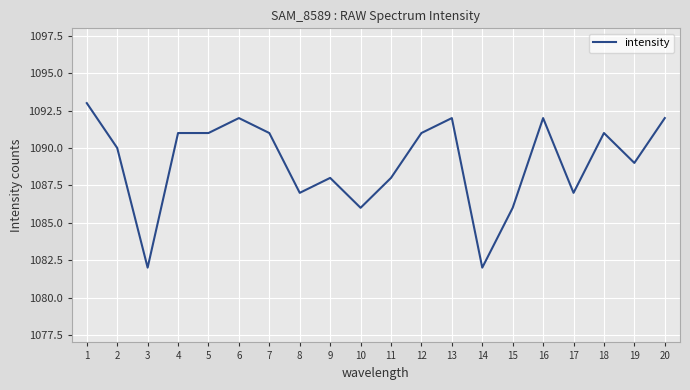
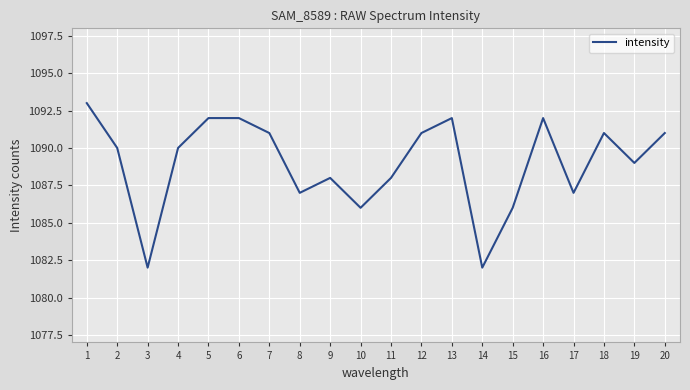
  {
    "1": 1093,
    "2": 1090,
    "3": 1082,
-   "4": 1091,
-   "5": 1091,
+   "4": 1090,
+   "5": 1092,
    "6": 1092,
    "7": 1091,
    "8": 1087,
    "9": 1088,
    "10": 1086,
    "11": 1088,
    "12": 1091,
    "13": 1092,
    "14": 1082,
    "15": 1086,
    "16": 1092,
    "17": 1087,
    "18": 1091,
    "19": 1089,
-   "20": 1092
+   "20": 1091
  }
